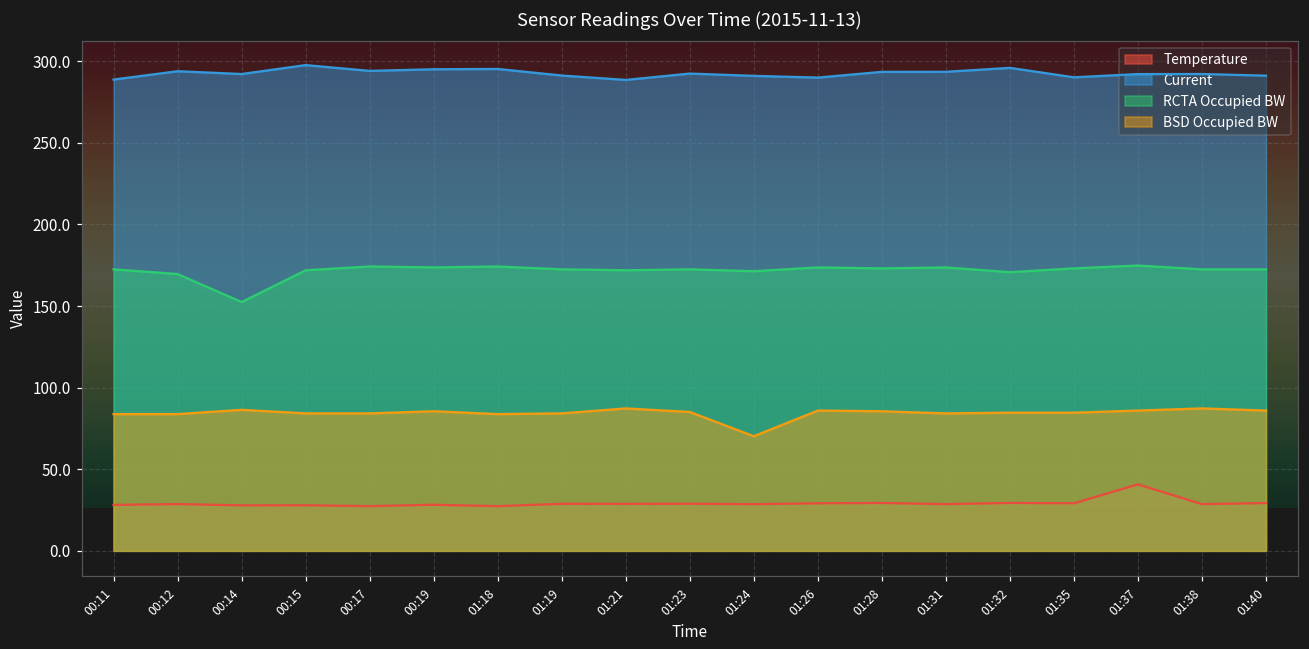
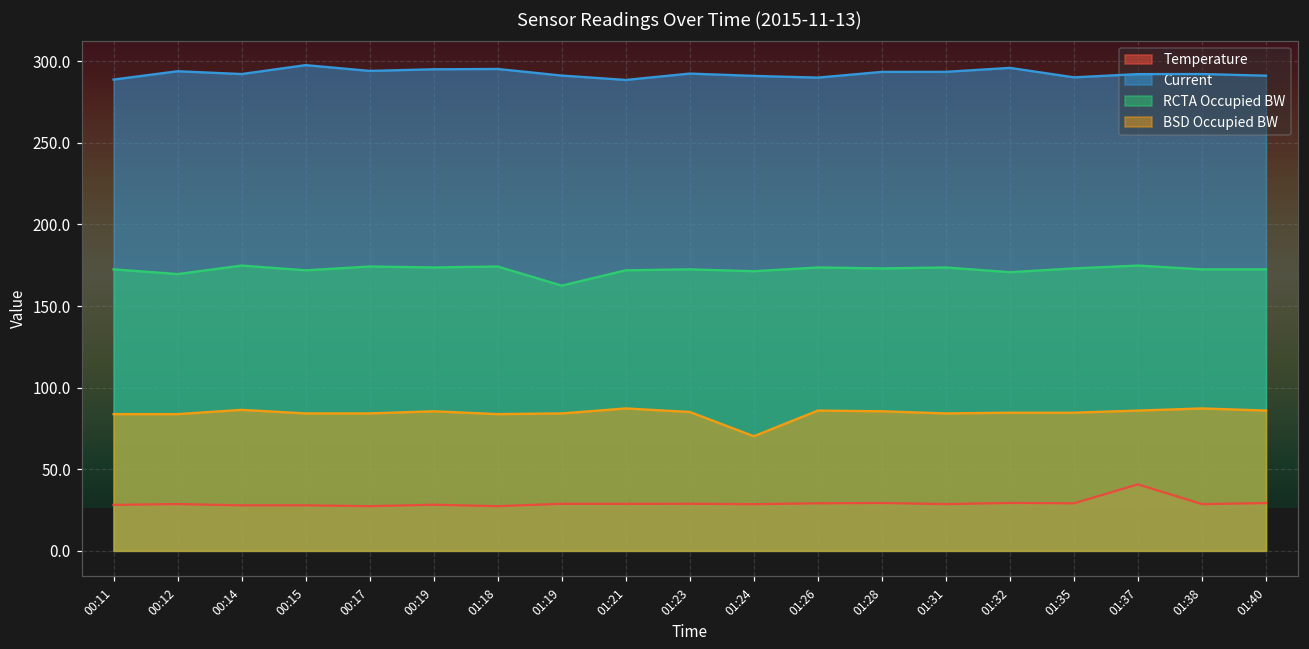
  {
    "Temperature": {
      "00:11": 28,
      "00:12": 29,
      "00:14": 28,
      "00:15": 28,
      "00:17": 27,
      "00:19": 28,
      "01:18": 27,
      "01:19": 29,
      "01:21": 29,
      "01:23": 29,
      "01:24": 29,
      "01:26": 29,
      "01:28": 29,
      "01:31": 29,
      "01:32": 29,
      "01:35": 29,
      "01:37": 41,
      "01:38": 29,
      "01:40": 29
    },
    "Current": {
      "00:11": 289,
      "00:12": 294,
      "00:14": 292,
      "00:15": 298,
      "00:17": 294,
      "00:19": 295,
      "01:18": 295,
      "01:19": 291,
      "01:21": 289,
      "01:23": 292,
      "01:24": 291,
      "01:26": 290,
      "01:28": 294,
      "01:31": 294,
      "01:32": 296,
      "01:35": 290
    },
    "RCTA Occupied BW": {
      "00:11": 173,
      "00:12": 170,
-     "00:14": 152,
+     "00:14": 175,
      "00:15": 172,
      "00:17": 174,
      "00:19": 174,
      "01:18": 174,
-     "01:19": 173,
+     "01:19": 163,
      "01:21": 172,
      "01:23": 173,
      "01:24": 171,
      "01:26": 174,
      "01:28": 173,
      "01:31": 174,
      "01:32": 171,
      "01:35": 173,
      "01:37": 175,
      "01:38": 173,
      "01:40": 173
    },
    "BSD Occupied BW": {
      "00:11": 84,
      "00:12": 84,
      "00:14": 86,
      "00:15": 84,
      "00:17": 84,
      "00:19": 86,
      "01:18": 84,
      "01:19": 84,
      "01:21": 87,
      "01:23": 85,
      "01:24": 70,
      "01:26": 86,
      "01:28": 86,
      "01:31": 84,
      "01:32": 85,
      "01:35": 85,
      "01:37": 86,
      "01:38": 87,
      "01:40": 86
    }
  }
